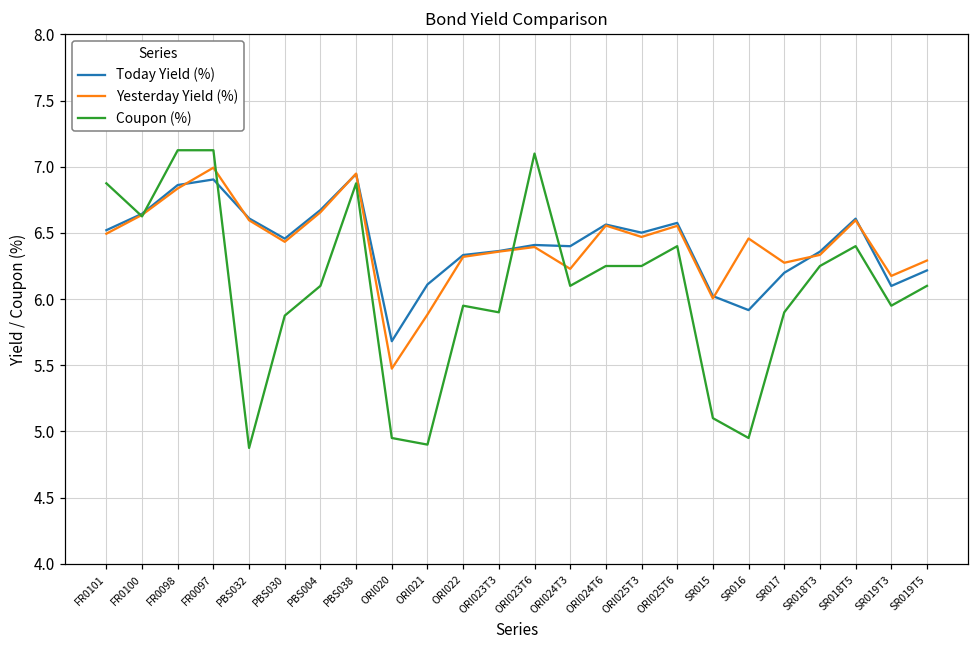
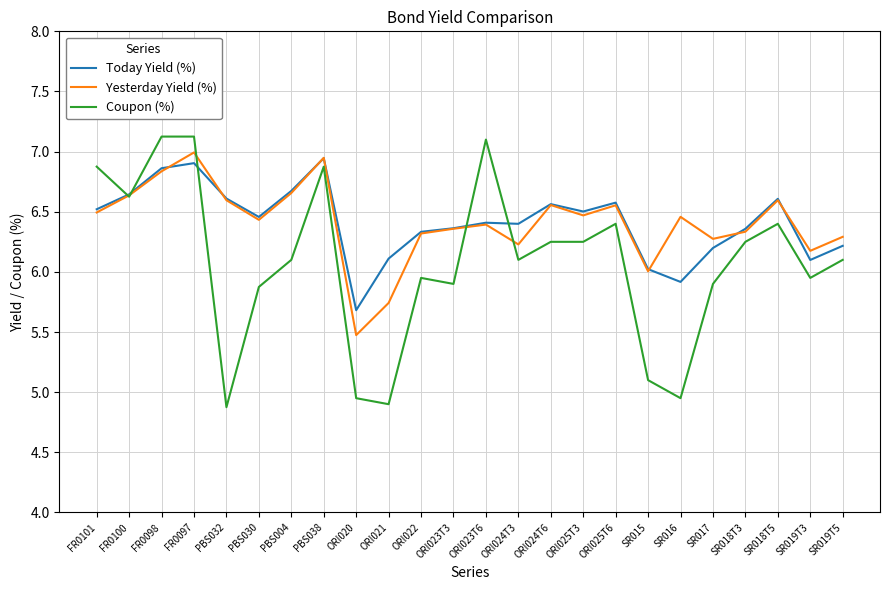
  {
    "Today Yield (%)": {
      "FR0101": 6.52,
      "FR0098": 6.86,
      "FR0097": 6.90,
      "PBS030": 6.46,
      "ORI020": 5.68,
      "ORI021": 6.11,
      "ORI024T3": 6.40,
      "ORI025T3": 6.50,
      "ORI025T6": 6.58,
      "SR016": 5.92,
      "SR017": 6.20,
      "SR018T3": 6.36,
      "SR019T3": 6.10,
      "SR019T5": 6.22
    },
    "Yesterday Yield (%)": {
      "FR0101": 6.49,
      "FR0098": 6.84,
      "FR0097": 6.99,
      "PBS030": 6.43,
      "ORI020": 5.47,
-     "ORI021": 5.88,
+     "ORI021": 5.74,
      "ORI024T3": 6.23,
      "ORI025T3": 6.47,
      "ORI025T6": 6.55,
      "SR016": 6.46,
      "SR017": 6.27,
      "SR018T3": 6.33,
      "SR019T3": 6.18,
      "SR019T5": 6.29
    },
    "Coupon (%)": {
      "FR0101": 6.88,
      "FR0098": 7.13,
      "FR0097": 7.13,
      "PBS032": 4.88,
      "PBS030": 5.88,
      "PBS004": 6.10,
      "PBS038": 6.88,
      "ORI020": 4.95,
      "ORI021": 4.90,
      "ORI022": 5.95,
      "ORI023T3": 5.90,
      "ORI023T6": 7.10,
      "ORI024T3": 6.10,
      "ORI024T6": 6.25,
      "ORI025T3": 6.25,
      "ORI025T6": 6.40,
      "SR015": 5.10,
      "SR016": 4.95,
      "SR017": 5.90,
      "SR018T3": 6.25,
      "SR018T5": 6.40,
      "SR019T3": 5.95,
      "SR019T5": 6.10
    }
  }
